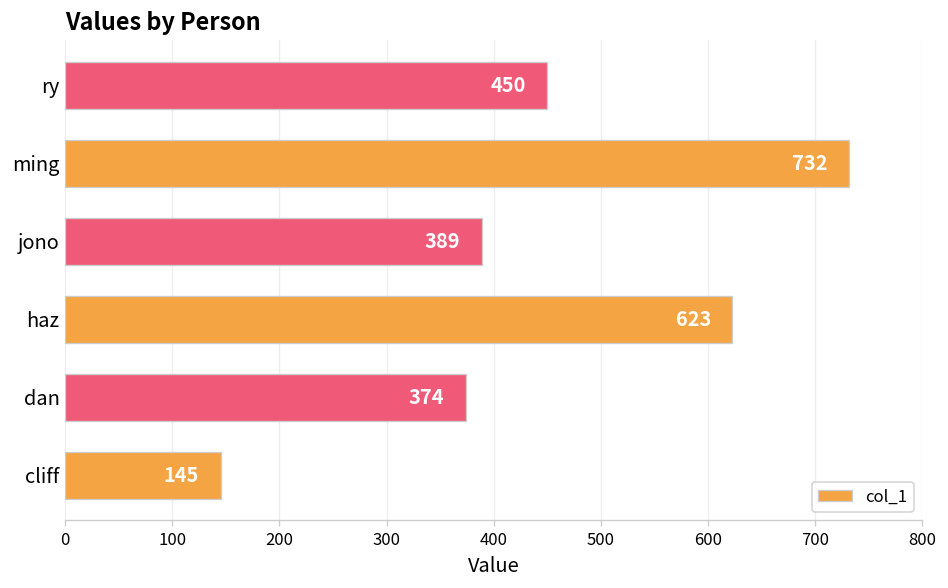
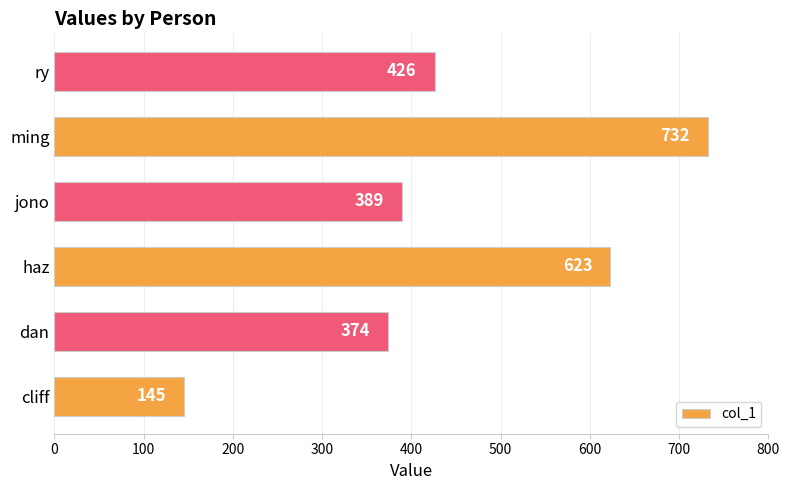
  {
-   "ry": 450,
+   "ry": 426,
    "ming": 732,
    "jono": 389,
    "haz": 623,
    "dan": 374,
    "cliff": 145
  }
